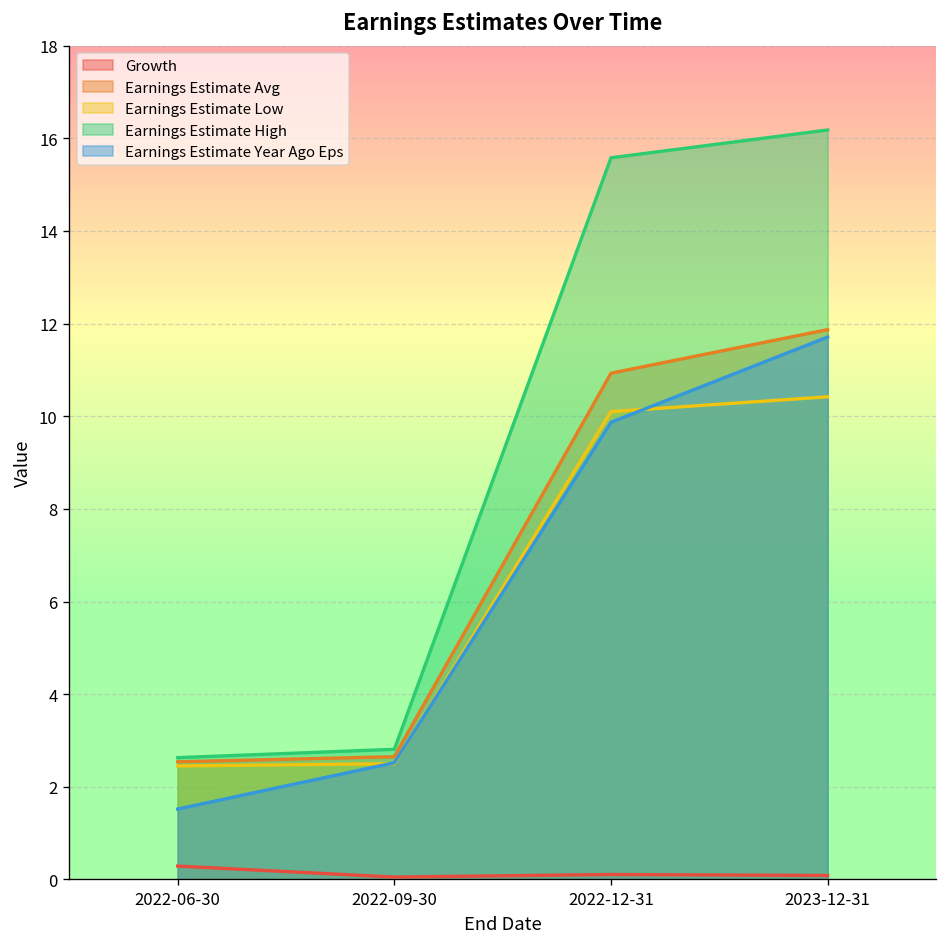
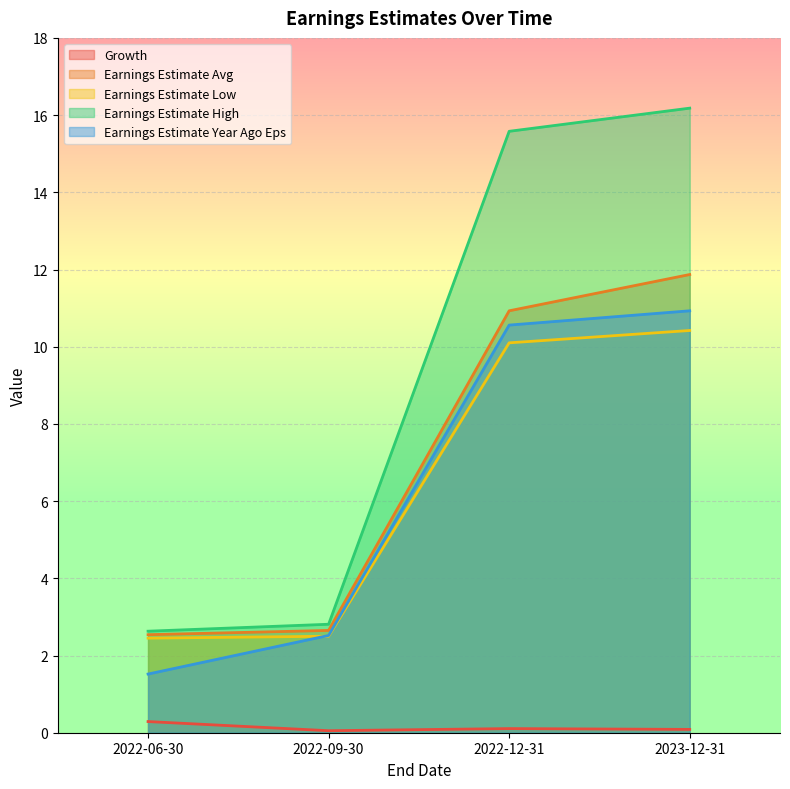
  {
    "Earnings Estimate High": {
      "2022-06-30": 2.6,
      "2022-09-30": 2.8,
      "2022-12-31": 15.6,
      "2023-12-31": 16.2
    },
    "Earnings Estimate Year Ago Eps": {
      "2022-06-30": 1.5,
-     "2022-12-31": 9.9,
-     "2023-12-31": 11.7
+     "2022-12-31": 10.6,
+     "2023-12-31": 10.9
    }
  }
